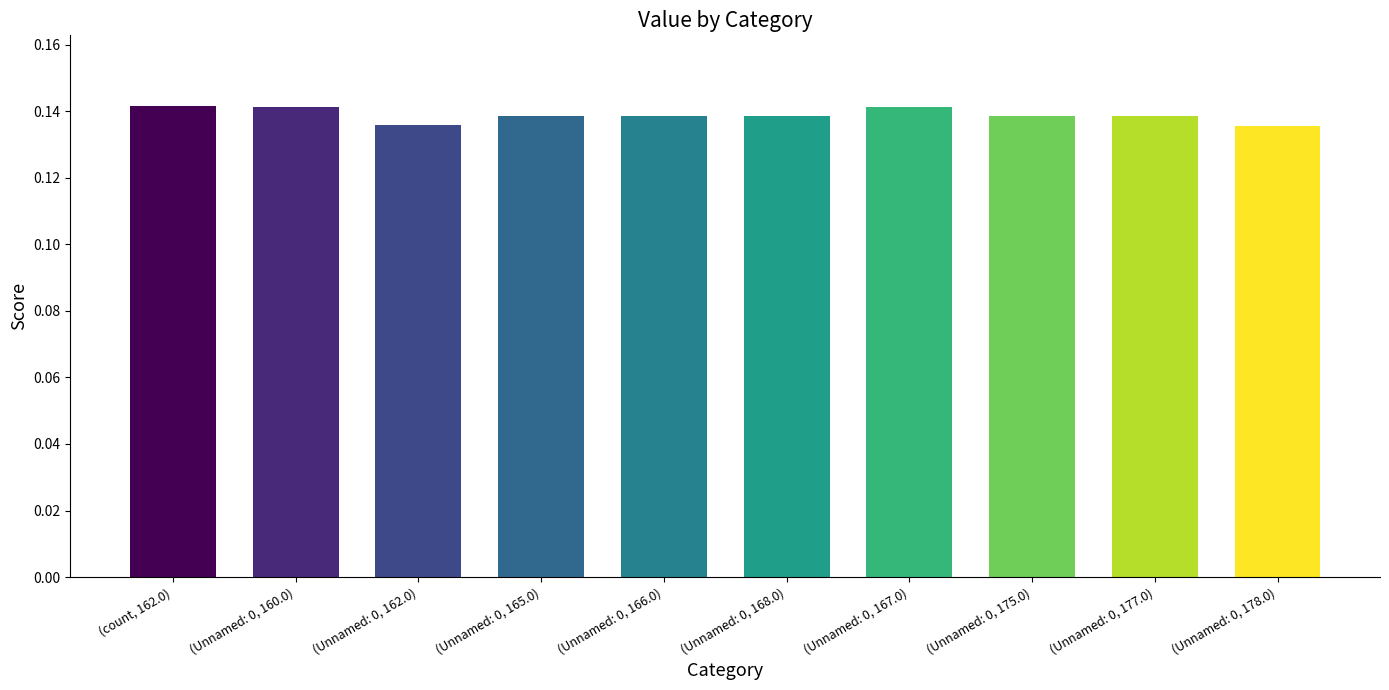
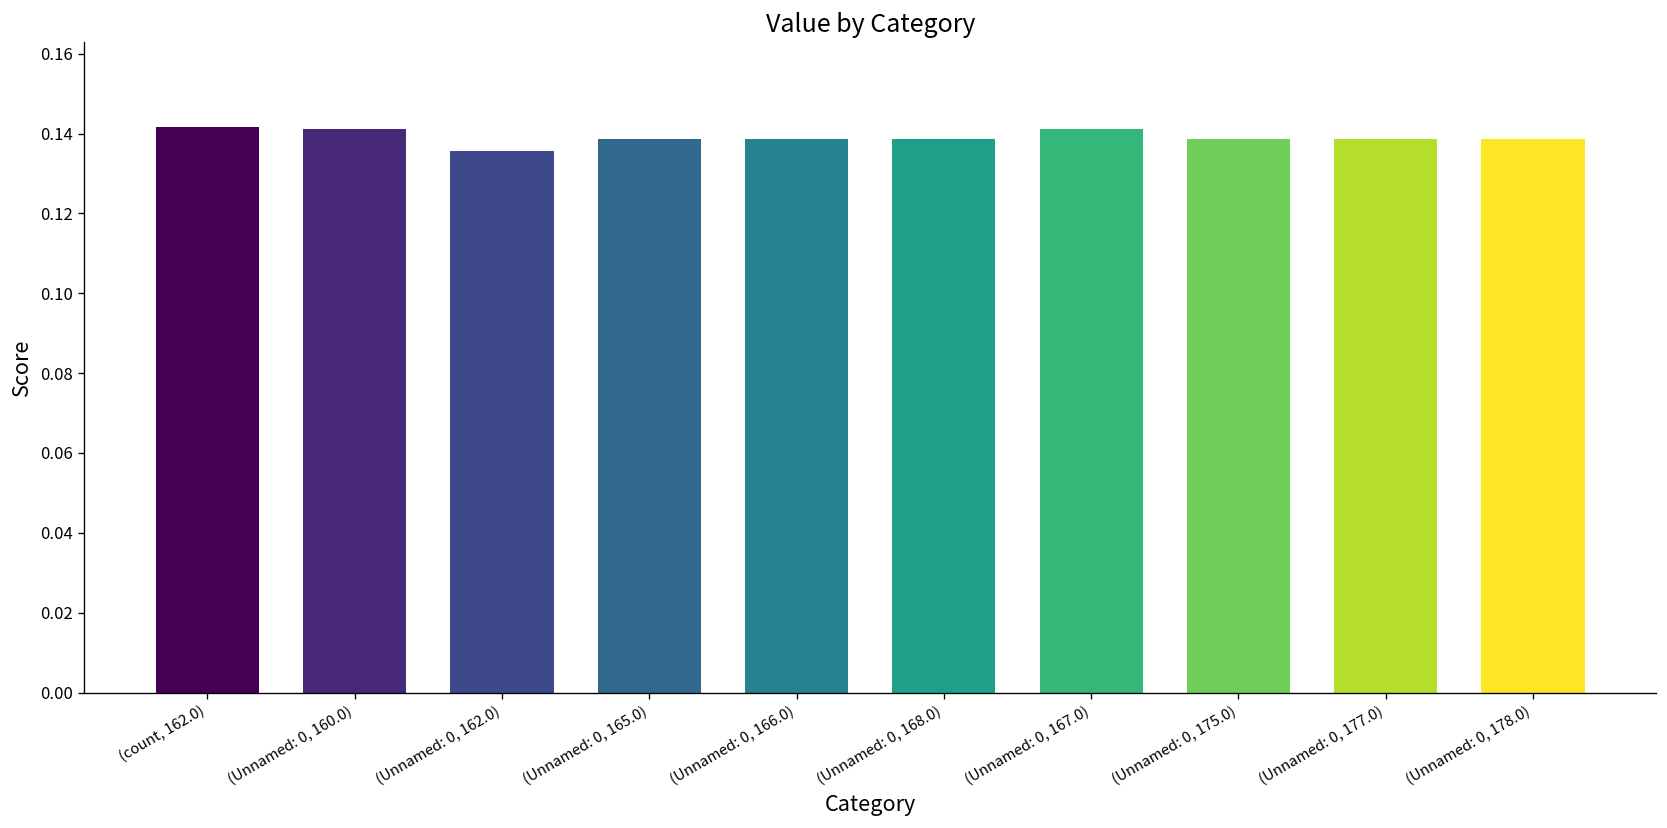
  {
    "(count, 162.0)": 0.142,
    "(Unnamed: 0, 160.0)": 0.141,
    "(Unnamed: 0, 162.0)": 0.136,
    "(Unnamed: 0, 165.0)": 0.139,
    "(Unnamed: 0, 166.0)": 0.139,
    "(Unnamed: 0, 168.0)": 0.139,
    "(Unnamed: 0, 167.0)": 0.141,
    "(Unnamed: 0, 175.0)": 0.139,
    "(Unnamed: 0, 177.0)": 0.139,
-   "(Unnamed: 0, 178.0)": 0.136
+   "(Unnamed: 0, 178.0)": 0.139
  }
